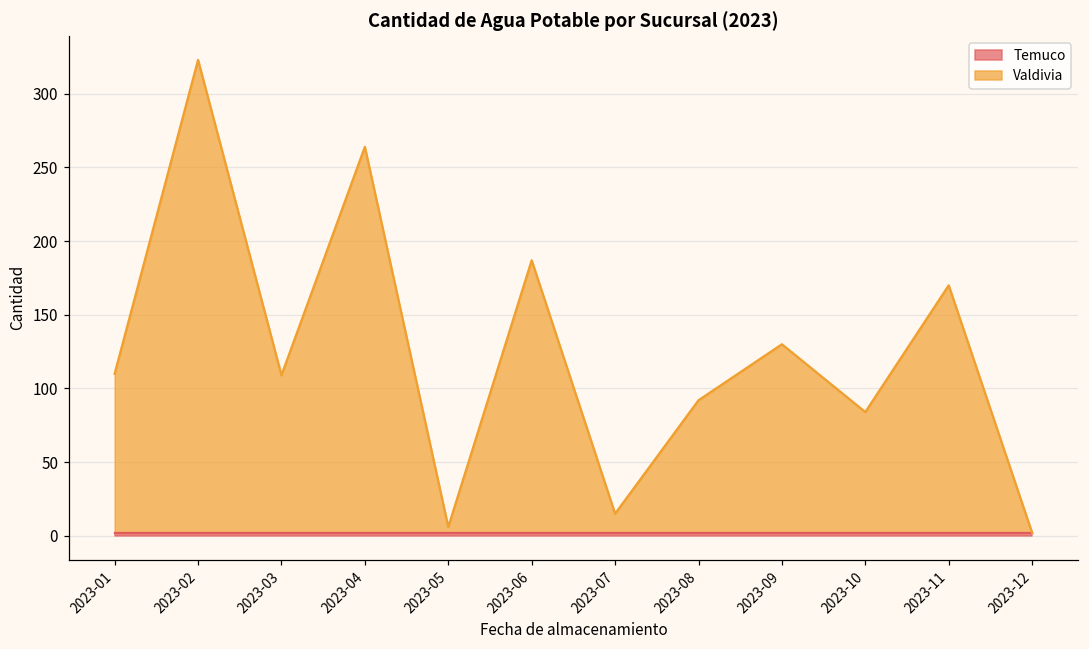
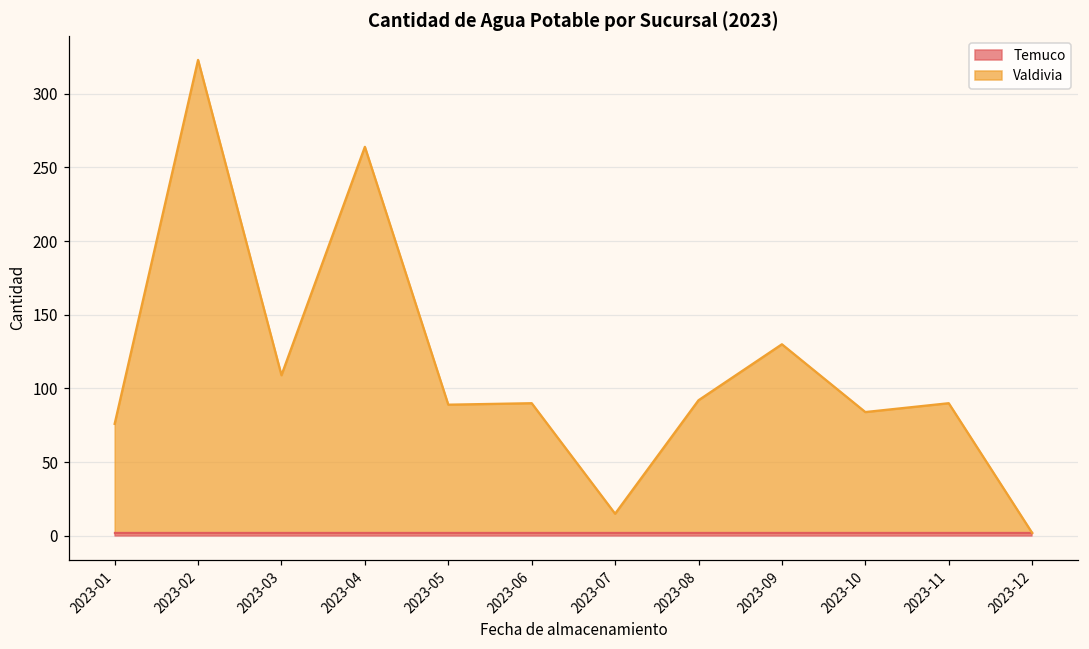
  {
    "Temuco": {
      "2023-01": 2,
      "2023-02": 2,
      "2023-03": 2,
      "2023-04": 2,
      "2023-05": 2,
      "2023-06": 2,
      "2023-07": 2,
      "2023-08": 2,
      "2023-09": 2,
      "2023-10": 2,
      "2023-11": 2
    },
    "Valdivia": {
-     "2023-01": 110,
+     "2023-01": 76,
      "2023-02": 323,
      "2023-03": 109,
      "2023-04": 264,
-     "2023-05": 6,
-     "2023-06": 187,
+     "2023-05": 89,
+     "2023-06": 90,
      "2023-07": 15,
      "2023-08": 92,
      "2023-09": 130,
      "2023-10": 84,
-     "2023-11": 170
+     "2023-11": 90
    }
  }
